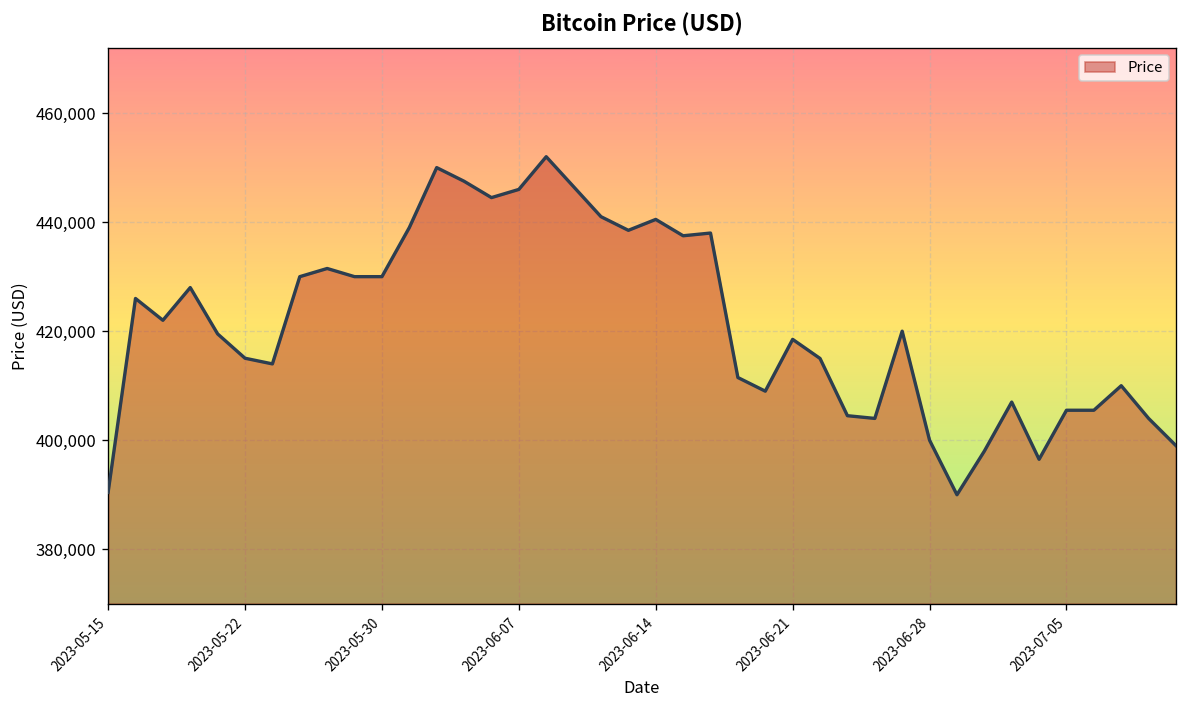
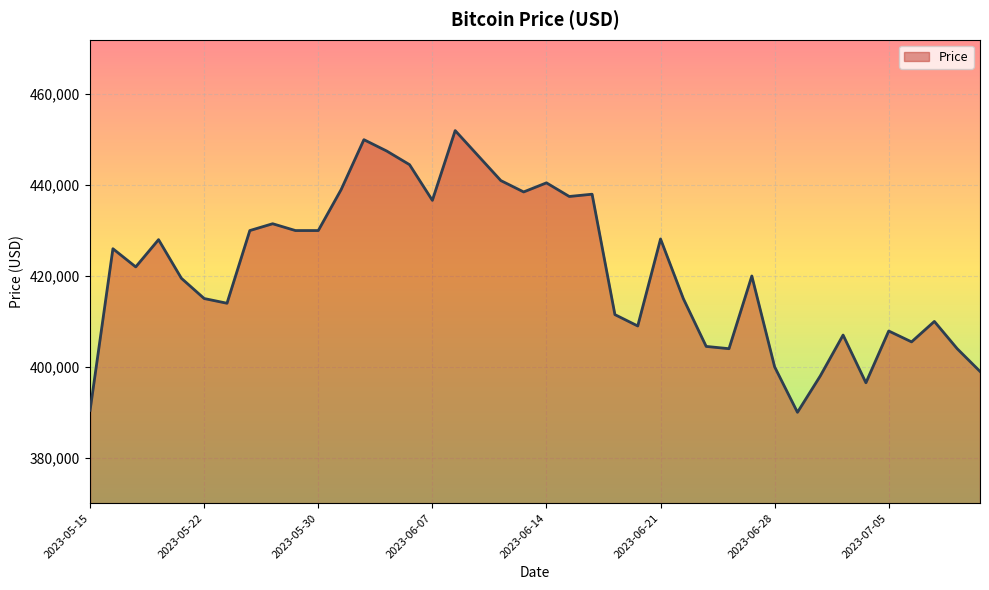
  {
    "2023-05-15": "390,000",
    "2023-05-22": "415,000",
    "2023-05-30": "430,000",
-   "2023-06-07": "446,000",
+   "2023-06-07": "437,000",
    "2023-06-14": "441,000",
-   "2023-06-21": "419,000",
+   "2023-06-21": "428,000",
    "2023-06-28": "400,000",
-   "2023-07-05": "406,000"
+   "2023-07-05": "408,000"
  }
